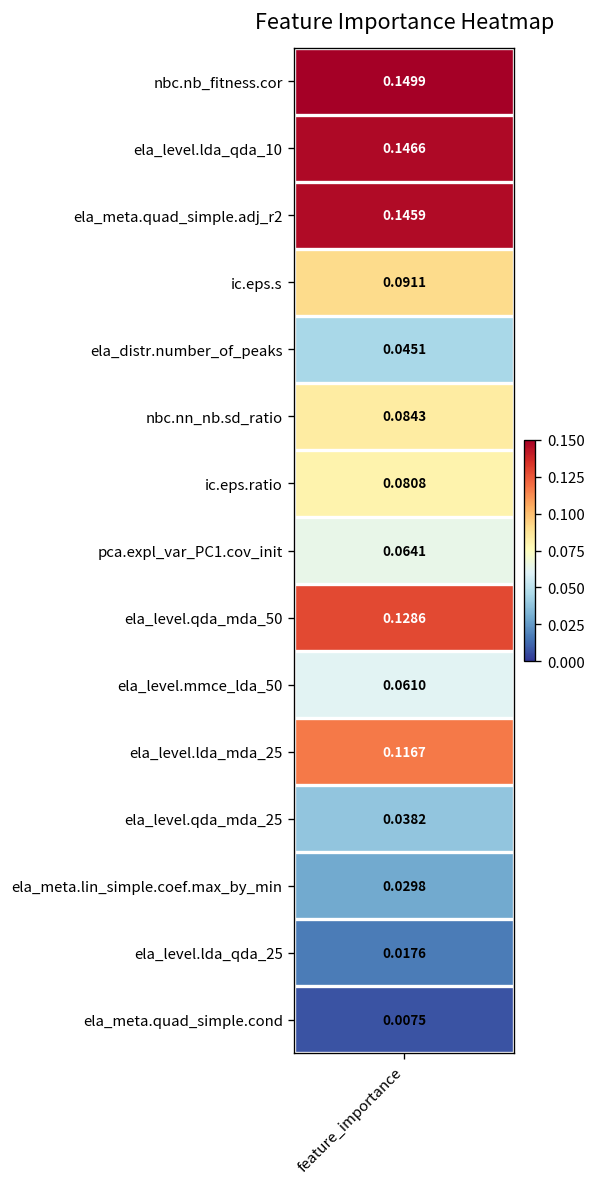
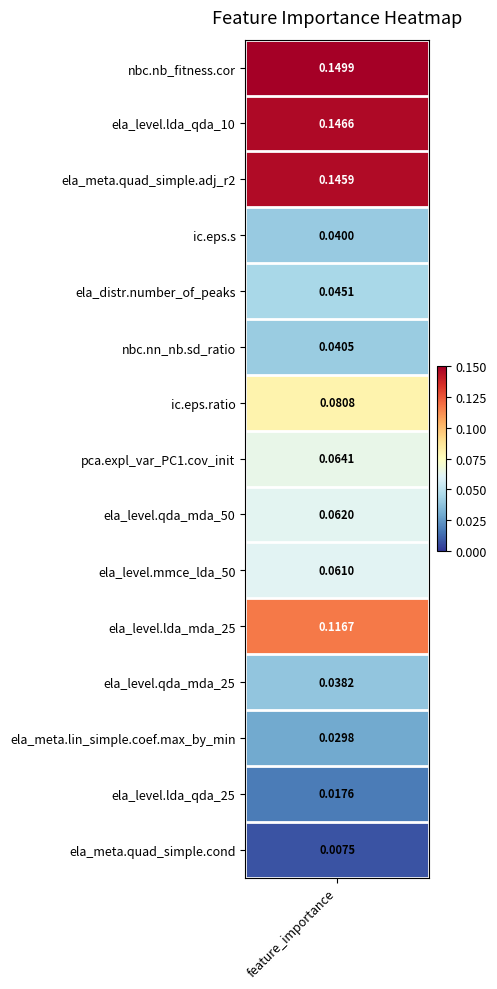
  {
    "nbc.nb_fitness.cor": {
      "feature_importance": 0.1499
    },
    "ela_level.lda_qda_10": {
      "feature_importance": 0.1466
    },
    "ela_meta.quad_simple.adj_r2": {
      "feature_importance": 0.1459
    },
    "ic.eps.s": {
-     "feature_importance": 0.0911
+     "feature_importance": 0.0400
    },
    "ela_distr.number_of_peaks": {
      "feature_importance": 0.0451
    },
    "nbc.nn_nb.sd_ratio": {
-     "feature_importance": 0.0843
+     "feature_importance": 0.0405
    },
    "ic.eps.ratio": {
      "feature_importance": 0.0808
    },
    "pca.expl_var_PC1.cov_init": {
      "feature_importance": 0.0641
    },
    "ela_level.qda_mda_50": {
-     "feature_importance": 0.1286
+     "feature_importance": 0.0620
    },
    "ela_level.mmce_lda_50": {
      "feature_importance": 0.0610
    },
    "ela_level.lda_mda_25": {
      "feature_importance": 0.1167
    },
    "ela_level.qda_mda_25": {
      "feature_importance": 0.0382
    },
    "ela_meta.lin_simple.coef.max_by_min": {
      "feature_importance": 0.0298
    },
    "ela_level.lda_qda_25": {
      "feature_importance": 0.0176
    },
    "ela_meta.quad_simple.cond": {
      "feature_importance": 0.0075
    }
  }
